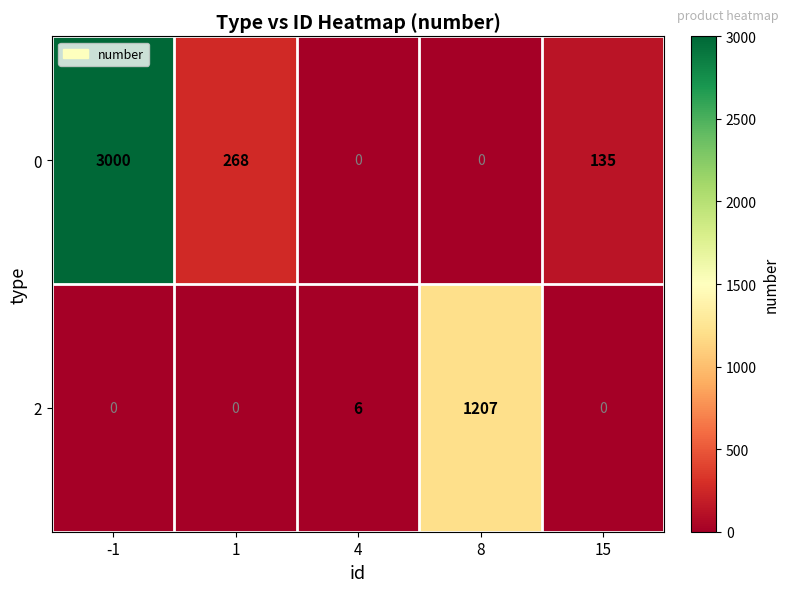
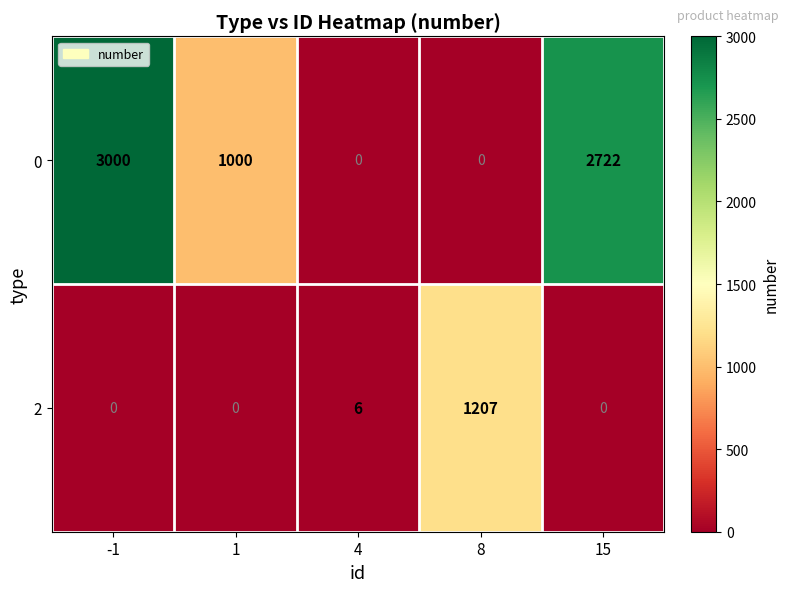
  {
    "0": {
      "-1": 3000,
-     "1": 268,
+     "1": 1000,
      "4": 0,
      "8": 0,
-     "15": 135
+     "15": 2722
    },
    "2": {
      "-1": 0,
      "1": 0,
      "4": 6,
      "8": 1207,
      "15": 0
    }
  }
